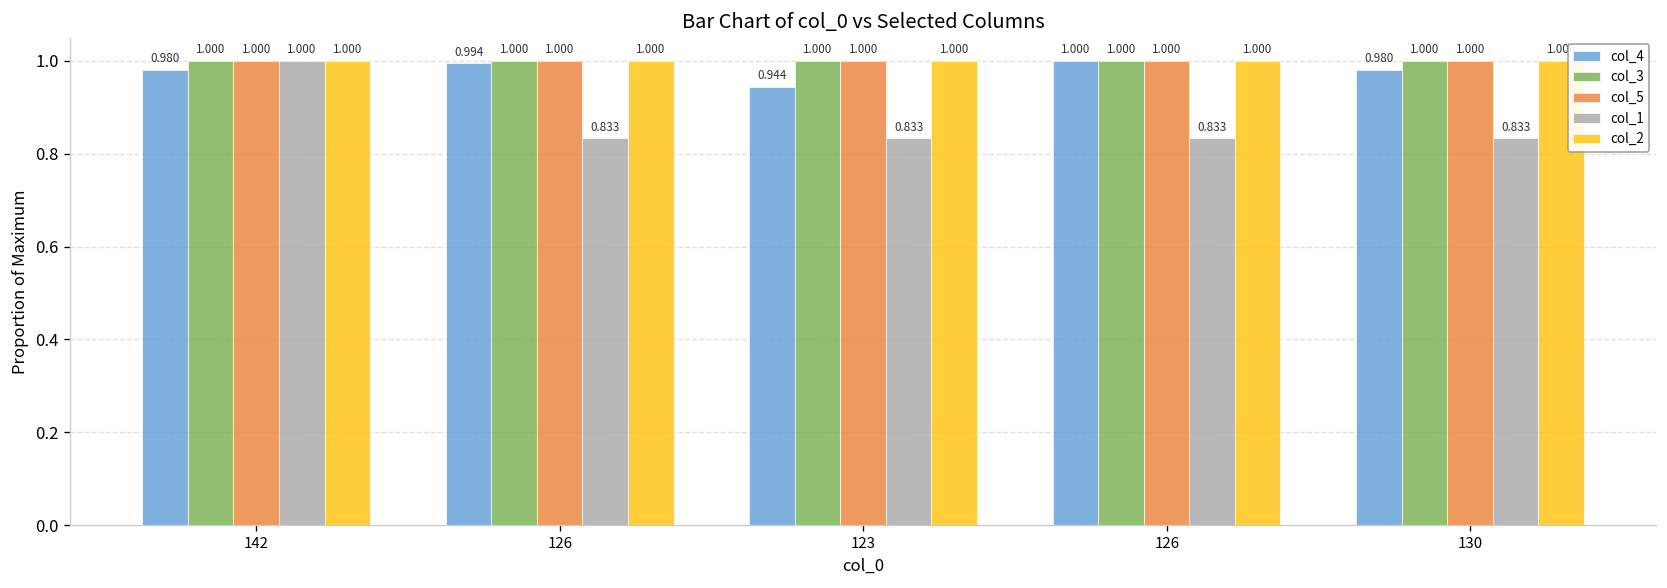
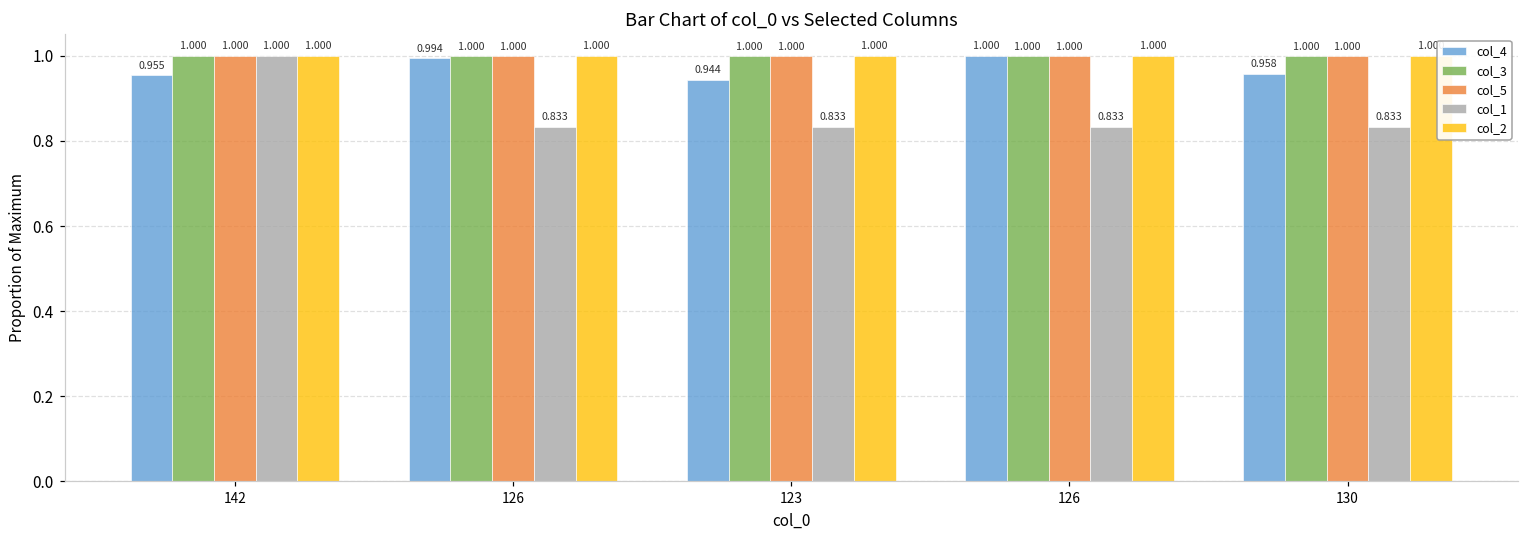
  {
    "col_4": {
-     "142": 0.980,
+     "142": 0.955,
      "123": 0.944,
-     "130": 0.980
+     "130": 0.958
    },
    "col_3": {
      "142": 1.000,
      "123": 1.000,
      "130": 1.000
    },
    "col_5": {
      "142": 1.000,
      "123": 1.000,
      "130": 1.000
    },
    "col_1": {
      "142": 1.000,
      "123": 0.833,
      "130": 0.833
    },
    "col_2": {
      "142": 1.000,
      "123": 1.000
    }
  }
